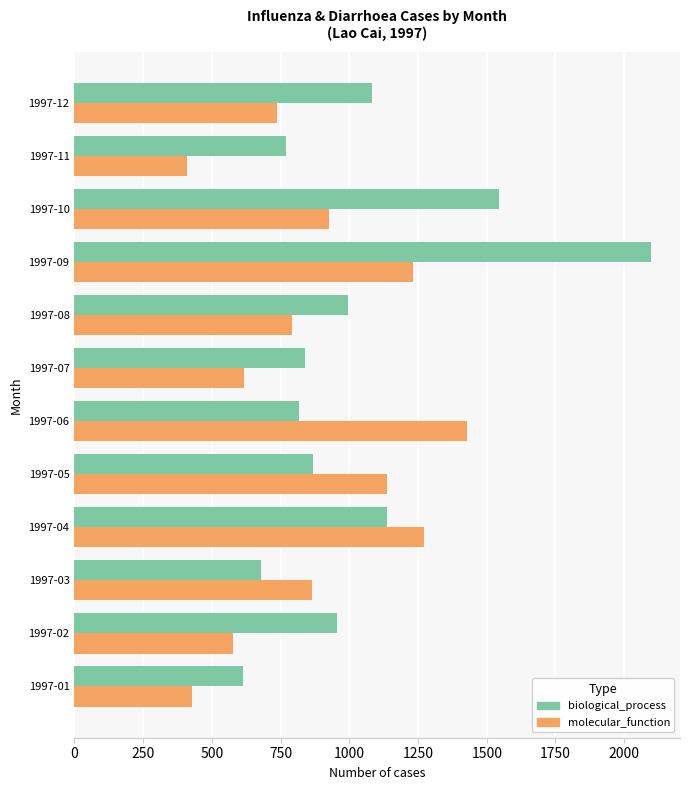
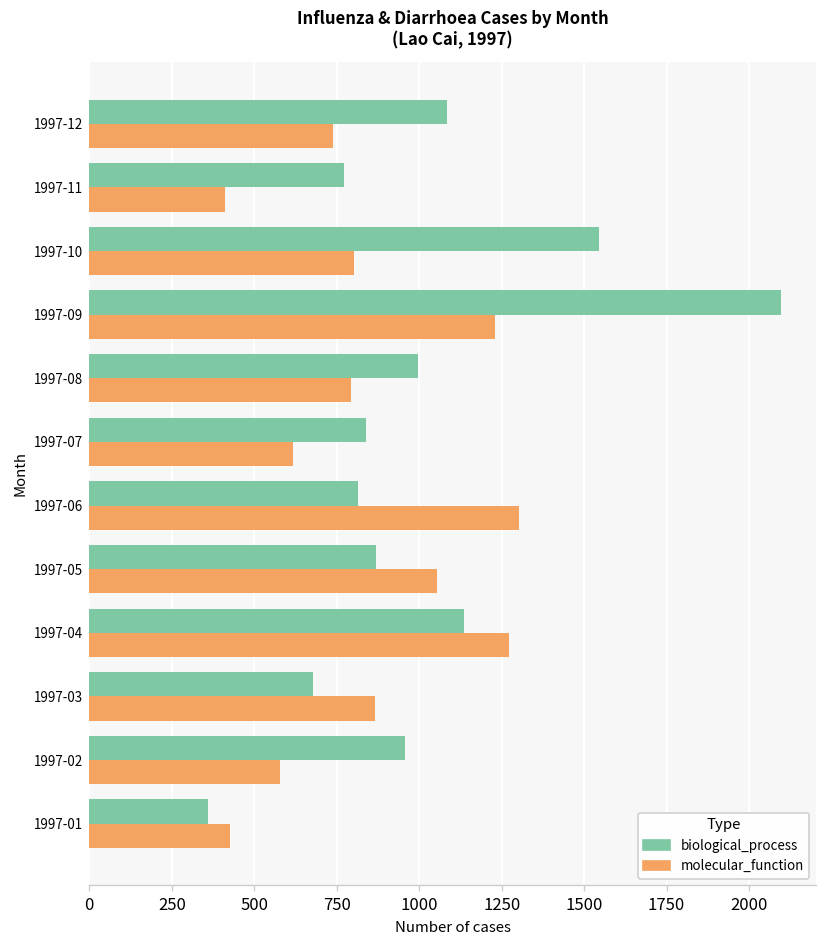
  {
    "biological_process": {
      "1997-12": 1080,
      "1997-11": 770,
      "1997-10": 1540,
      "1997-09": 2100,
      "1997-08": 1000,
      "1997-07": 840,
      "1997-06": 820,
      "1997-05": 870,
      "1997-04": 1140,
      "1997-03": 680,
      "1997-02": 960,
-     "1997-01": 610
+     "1997-01": 360
    },
    "molecular_function": {
      "1997-12": 740,
      "1997-11": 410,
-     "1997-10": 930,
+     "1997-10": 800,
      "1997-09": 1230,
      "1997-08": 790,
      "1997-07": 620,
-     "1997-06": 1430,
-     "1997-05": 1140,
+     "1997-06": 1300,
+     "1997-05": 1060,
      "1997-04": 1270,
      "1997-03": 870,
      "1997-02": 580,
      "1997-01": 430
    }
  }
